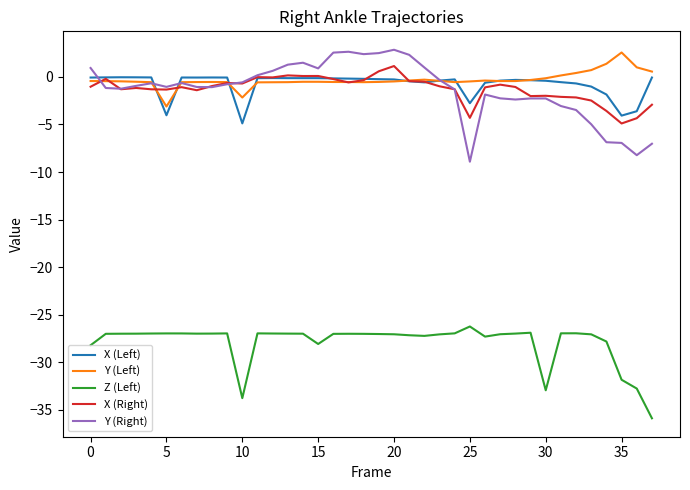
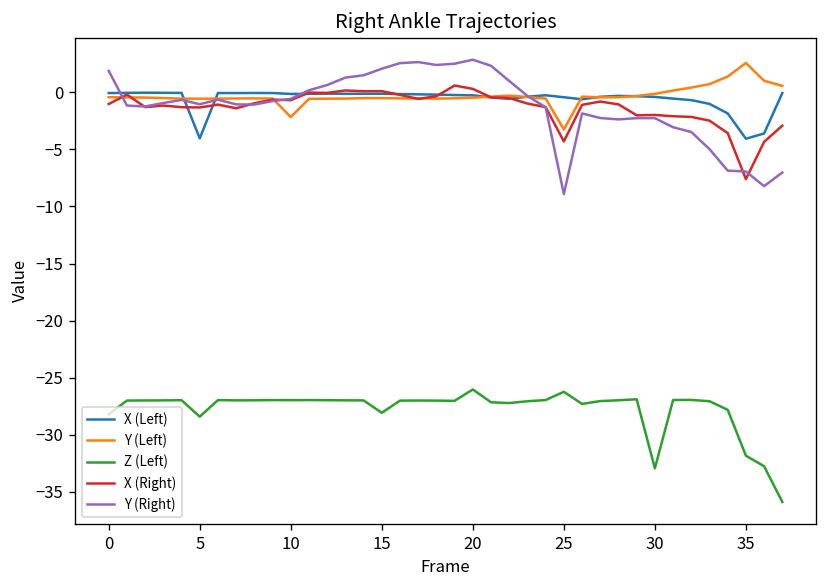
  {
    "X (Left)": {
      "0": 0,
      "5": -4,
-     "10": -5,
-     "25": -3,
+     "10": 0,
+     "25": 0,
      "30": 0,
      "35": -4
    },
    "Y (Left)": {
      "0": 0,
-     "5": -3,
+     "5": -1,
      "10": -2,
      "15": -1,
-     "25": 0,
+     "25": -3,
      "30": 0,
      "35": 3
    },
    "Z (Left)": {
-     "5": -27,
-     "10": -34,
+     "5": -28,
+     "10": -27,
      "15": -28,
-     "20": -27,
+     "20": -26,
      "25": -26,
      "30": -33,
      "35": -32
    },
    "X (Right)": {
      "0": -1,
      "5": -1,
-     "20": 1,
+     "20": 0,
      "25": -4,
      "30": -2,
-     "35": -5
+     "35": -8
    },
    "Y (Right)": {
-     "0": 1,
+     "0": 2,
      "5": -1,
-     "15": 1,
+     "15": 2,
      "20": 3,
      "25": -9,
      "30": -2,
      "35": -7
    }
  }
